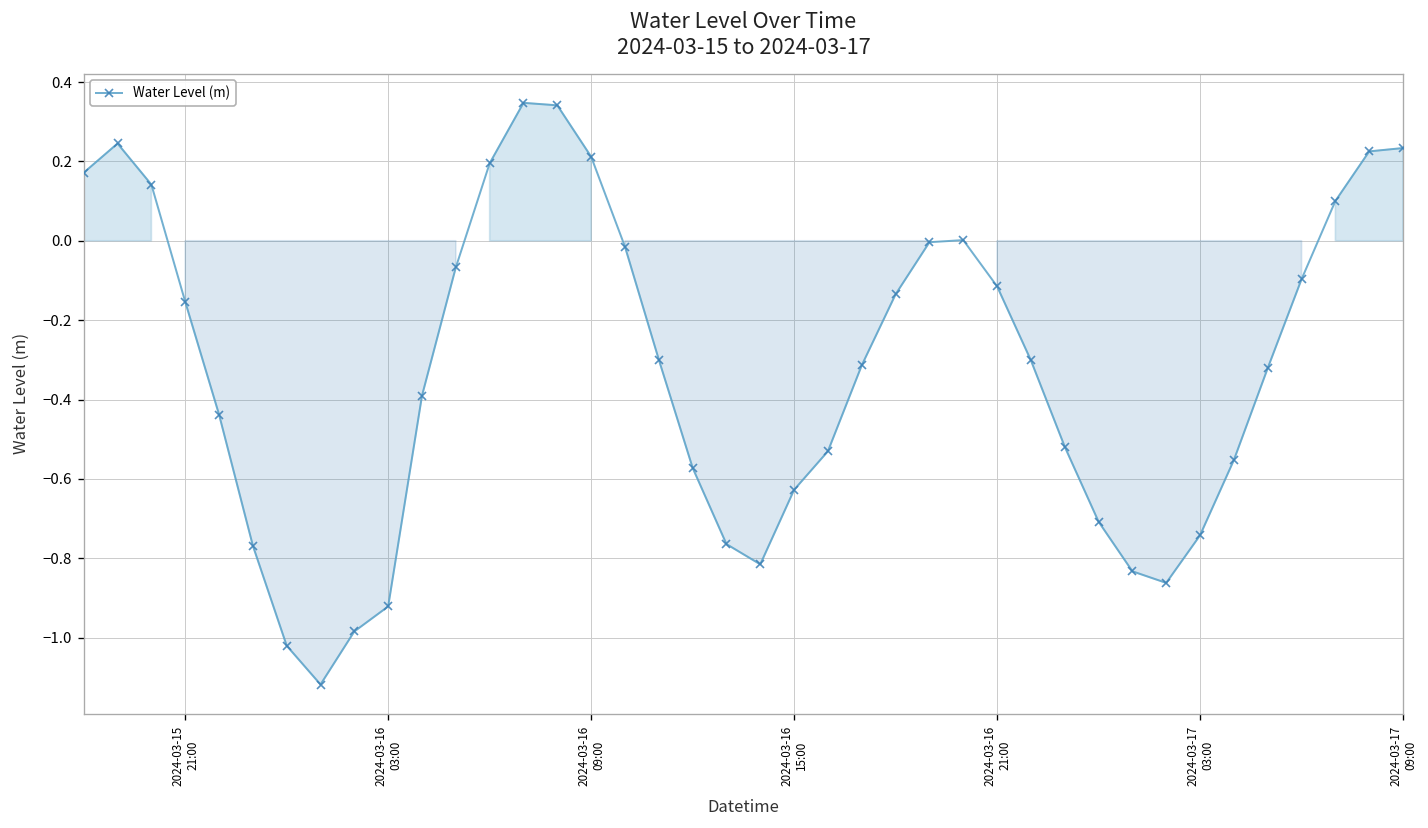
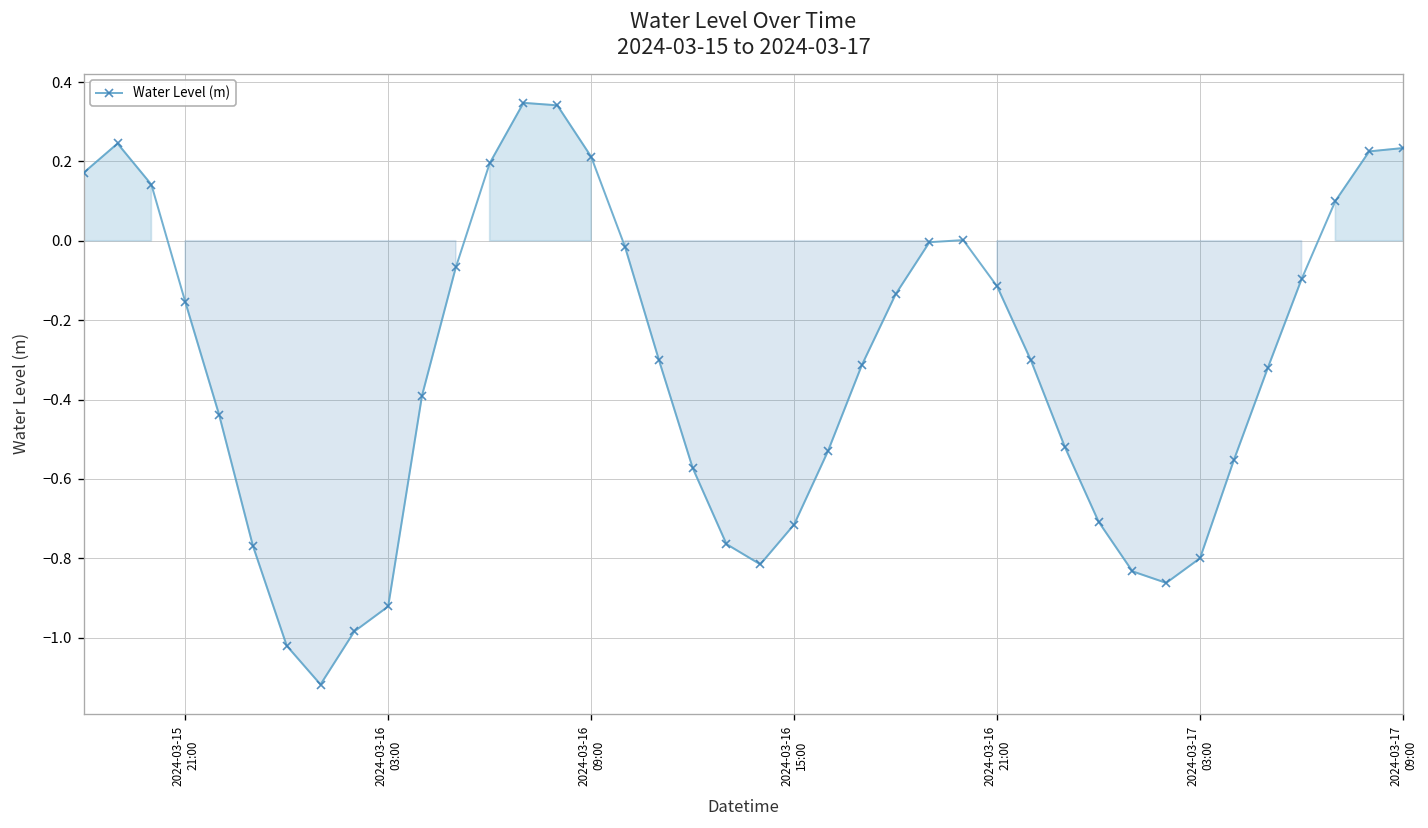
  {
    "2024-03-15 21:00": -0.15,
    "2024-03-16 03:00": -0.92,
    "2024-03-16 09:00": 0.21,
-   "2024-03-16 15:00": -0.63,
+   "2024-03-16 15:00": -0.72,
    "2024-03-16 21:00": -0.11,
-   "2024-03-17 03:00": -0.74,
+   "2024-03-17 03:00": -0.80,
    "2024-03-17 09:00": 0.23
  }
